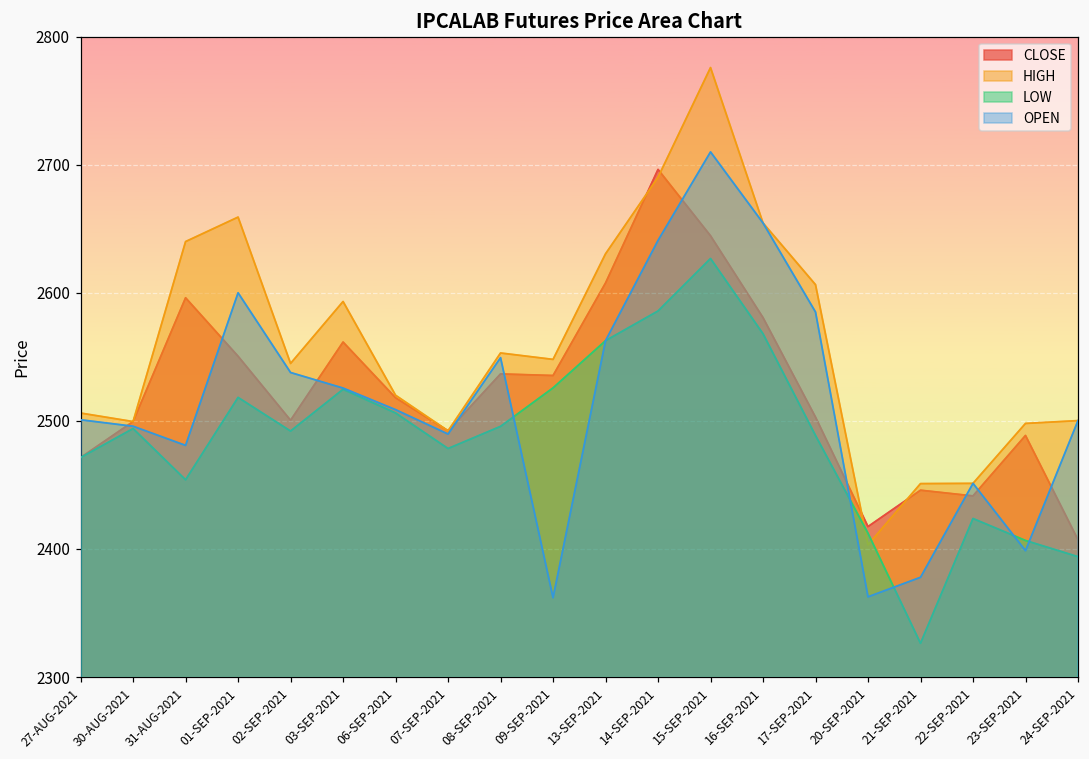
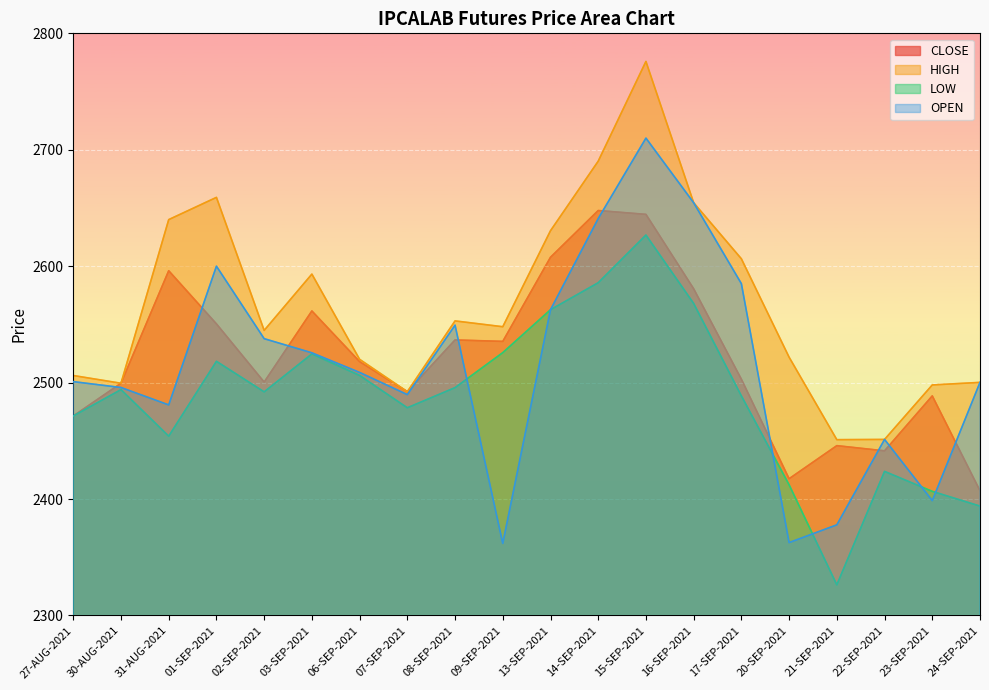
  {
    "CLOSE": {
      "31-AUG-2021": 2596,
      "01-SEP-2021": 2550,
      "02-SEP-2021": 2500,
      "03-SEP-2021": 2562,
      "08-SEP-2021": 2537,
      "09-SEP-2021": 2535,
      "13-SEP-2021": 2608,
-     "14-SEP-2021": 2696,
+     "14-SEP-2021": 2648,
      "15-SEP-2021": 2645,
      "16-SEP-2021": 2581,
      "17-SEP-2021": 2503,
      "20-SEP-2021": 2417,
      "21-SEP-2021": 2446,
      "22-SEP-2021": 2441,
      "23-SEP-2021": 2489,
      "24-SEP-2021": 2407
    },
    "HIGH": {
      "27-AUG-2021": 2506,
      "31-AUG-2021": 2640,
      "01-SEP-2021": 2659,
      "02-SEP-2021": 2545,
      "03-SEP-2021": 2593,
      "08-SEP-2021": 2553,
      "09-SEP-2021": 2548,
      "13-SEP-2021": 2630,
      "14-SEP-2021": 2690,
      "15-SEP-2021": 2776,
      "17-SEP-2021": 2606,
-     "20-SEP-2021": 2403,
+     "20-SEP-2021": 2522,
      "21-SEP-2021": 2451,
      "23-SEP-2021": 2498
    },
    "LOW": {
      "31-AUG-2021": 2454,
      "01-SEP-2021": 2518,
      "02-SEP-2021": 2492,
      "06-SEP-2021": 2506,
      "07-SEP-2021": 2478,
      "08-SEP-2021": 2496,
      "09-SEP-2021": 2526,
      "14-SEP-2021": 2586,
      "15-SEP-2021": 2627,
      "16-SEP-2021": 2568,
      "17-SEP-2021": 2489,
      "20-SEP-2021": 2412,
      "21-SEP-2021": 2326,
      "22-SEP-2021": 2424,
      "23-SEP-2021": 2407,
      "24-SEP-2021": 2394
    },
    "OPEN": {
      "27-AUG-2021": 2501,
      "31-AUG-2021": 2481,
      "01-SEP-2021": 2600,
      "02-SEP-2021": 2538,
      "06-SEP-2021": 2509,
      "07-SEP-2021": 2490,
      "08-SEP-2021": 2549,
      "09-SEP-2021": 2362,
      "14-SEP-2021": 2641,
      "15-SEP-2021": 2710,
      "17-SEP-2021": 2585,
      "20-SEP-2021": 2363,
      "21-SEP-2021": 2378,
      "23-SEP-2021": 2399
    }
  }
